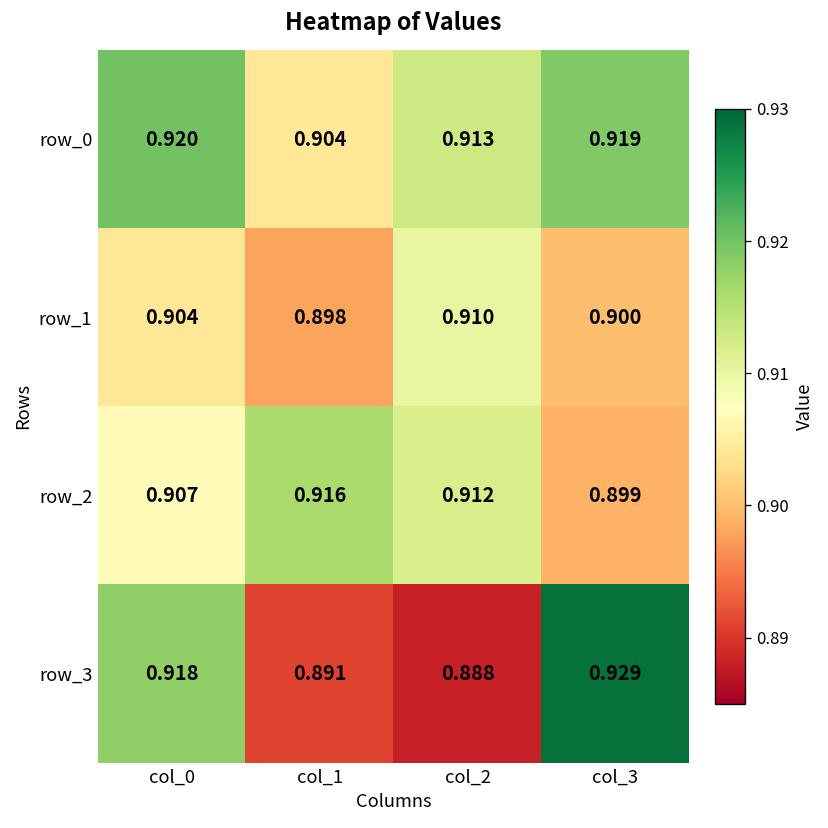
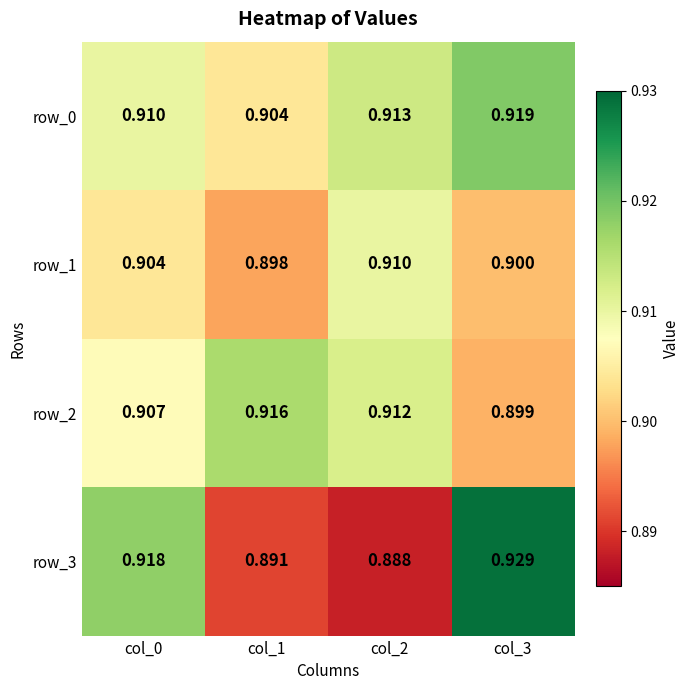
  {
    "row_0": {
-     "col_0": 0.920,
+     "col_0": 0.910,
      "col_1": 0.904,
      "col_2": 0.913,
      "col_3": 0.919
    },
    "row_1": {
      "col_0": 0.904,
      "col_1": 0.898,
      "col_2": 0.910,
      "col_3": 0.900
    },
    "row_2": {
      "col_0": 0.907,
      "col_1": 0.916,
      "col_2": 0.912,
      "col_3": 0.899
    },
    "row_3": {
      "col_0": 0.918,
      "col_1": 0.891,
      "col_2": 0.888,
      "col_3": 0.929
    }
  }
